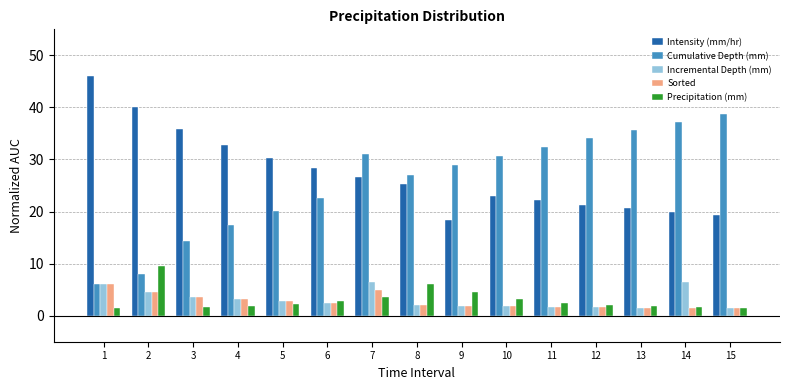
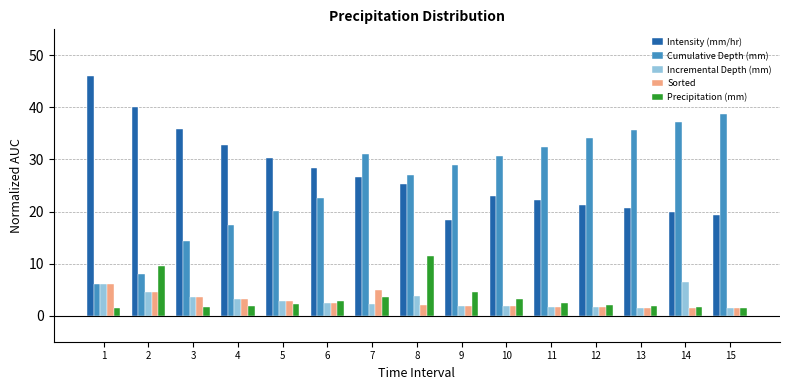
  {
    "Intensity (mm/hr)": {
      "1": 46,
      "2": 40,
      "3": 36,
      "4": 33,
      "5": 30,
      "6": 28,
      "7": 27,
      "8": 25,
      "9": 18,
      "10": 23,
      "11": 22,
      "12": 21,
      "13": 21,
      "14": 20,
      "15": 19
    },
    "Cumulative Depth (mm)": {
      "1": 6,
      "2": 8,
      "3": 14,
      "4": 17,
      "5": 20,
      "6": 23,
      "7": 31,
      "8": 27,
      "9": 29,
      "10": 31,
      "11": 32,
      "12": 34,
      "13": 36,
      "14": 37,
      "15": 39
    },
    "Incremental Depth (mm)": {
      "1": 6,
      "2": 5,
      "3": 4,
      "4": 3,
      "5": 3,
      "6": 2,
-     "7": 6,
-     "8": 2,
+     "7": 2,
+     "8": 4,
      "9": 2,
      "10": 2,
      "11": 2,
      "12": 2,
      "13": 2,
      "14": 6,
      "15": 1
    },
    "Sorted": {
      "1": 6,
      "2": 5,
      "3": 4,
      "4": 3,
      "5": 3,
      "6": 2,
      "7": 5,
      "8": 2,
      "9": 2,
      "10": 2,
      "11": 2,
      "12": 2,
      "13": 2,
      "14": 2,
      "15": 1
    },
    "Precipitation (mm)": {
      "1": 1,
      "2": 10,
      "3": 2,
      "4": 2,
      "5": 2,
      "6": 3,
      "7": 4,
-     "8": 6,
+     "8": 11,
      "9": 5,
      "10": 3,
      "11": 2,
      "12": 2,
      "13": 2,
      "14": 2,
      "15": 2
    }
  }
